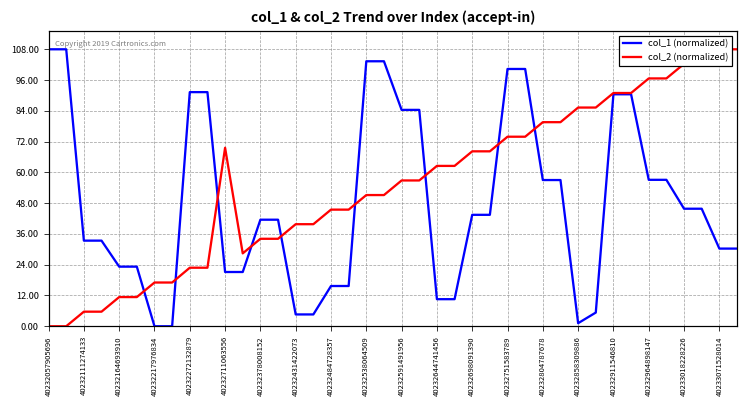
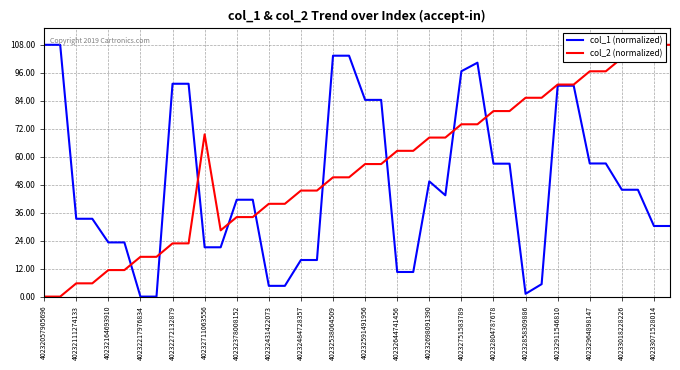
  {
    "col_1 (normalized)": {
      "40232057905696": 108,
      "40232111274133": 33,
      "40232164693910": 23,
      "40232217976834": 0,
      "40232272132879": 91,
      "40232711063556": 21,
      "40232378008152": 42,
      "40232431422073": 5,
      "40232484728357": 16,
      "40232538064509": 103,
      "40232591491956": 84,
      "40232644741456": 11,
-     "40232698091390": 43,
-     "40232751583789": 100,
+     "40232698091390": 49,
+     "40232751583789": 97,
      "40232804787678": 57,
      "40232858309886": 1,
      "40232964898147": 57,
      "40233018228226": 46,
      "40233071528014": 30
    },
    "col_2 (normalized)": {
      "40232057905696": 0,
      "40232111274133": 6,
      "40232164693910": 11,
      "40232217976834": 17,
      "40232272132879": 23,
      "40232711063556": 70,
      "40232378008152": 34,
      "40232431422073": 40,
      "40232484728357": 45,
      "40232538064509": 51,
      "40232591491956": 57,
      "40232644741456": 63,
      "40232698091390": 68,
      "40232751583789": 74,
      "40232804787678": 80,
      "40232858309886": 85,
      "40232964898147": 97
    }
  }
